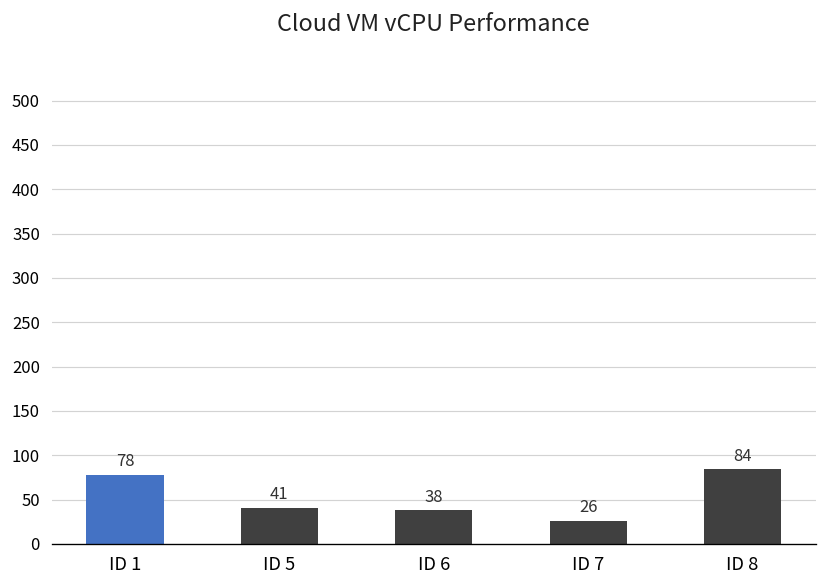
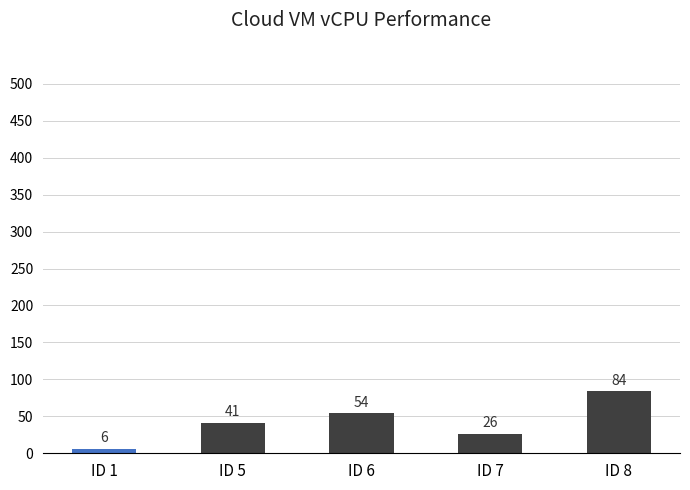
  {
-   "ID 1": 78,
+   "ID 1": 6,
    "ID 5": 41,
-   "ID 6": 38,
+   "ID 6": 54,
    "ID 7": 26,
    "ID 8": 84
  }
